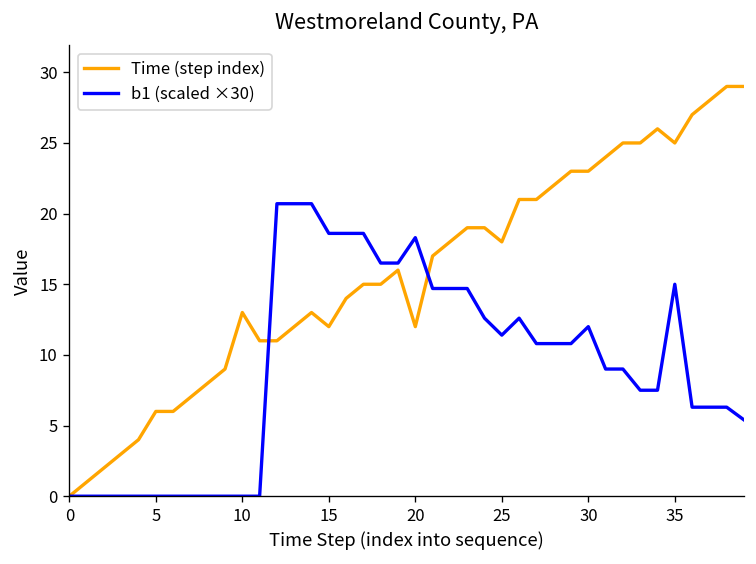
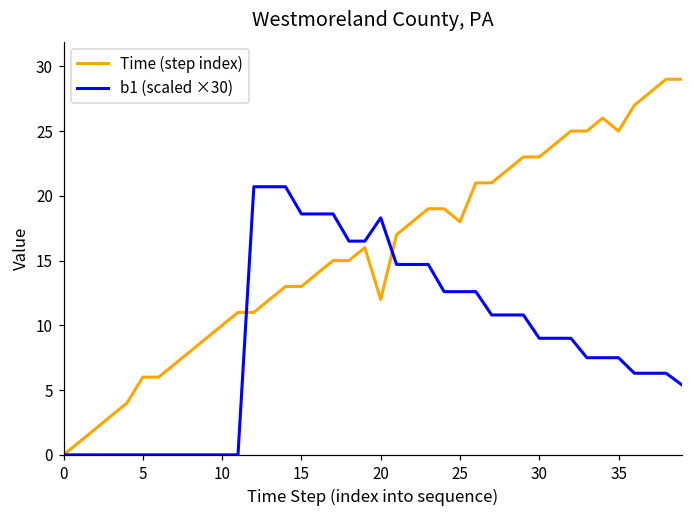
  {
    "Time (step index)": {
      "5": 6,
-     "10": 13,
-     "15": 12,
+     "10": 10,
+     "15": 13,
      "20": 12,
      "25": 18,
      "30": 23,
      "35": 25
    },
    "b1 (scaled ×30)": {
      "5": 0.0,
      "10": 0.0,
      "15": 18.6,
      "20": 18.3,
-     "25": 11.4,
-     "30": 12.0,
-     "35": 15.0
+     "25": 12.6,
+     "30": 9.0,
+     "35": 7.5
    }
  }
